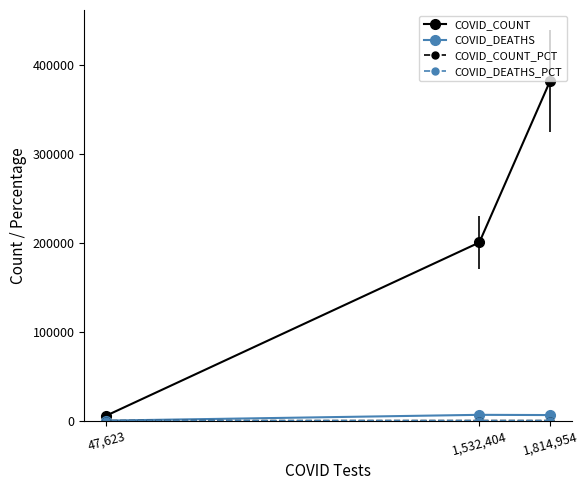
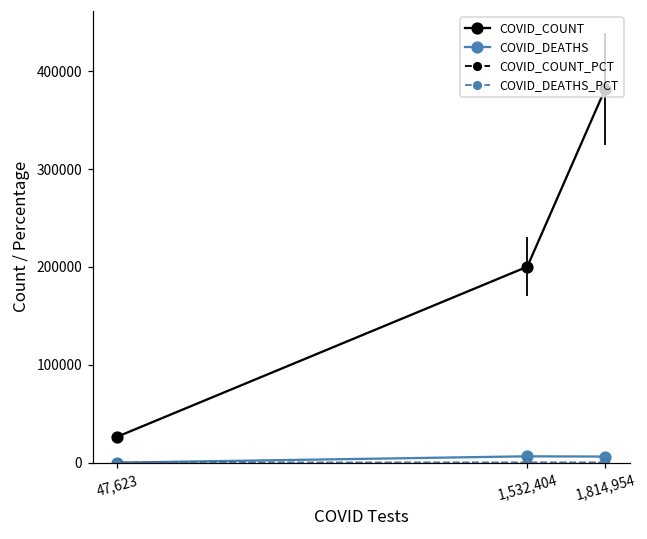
  {
    "COVID_COUNT": {
-     "47,623": 10000,
+     "47,623": 30000,
      "1,532,404": 200000
    }
  }
